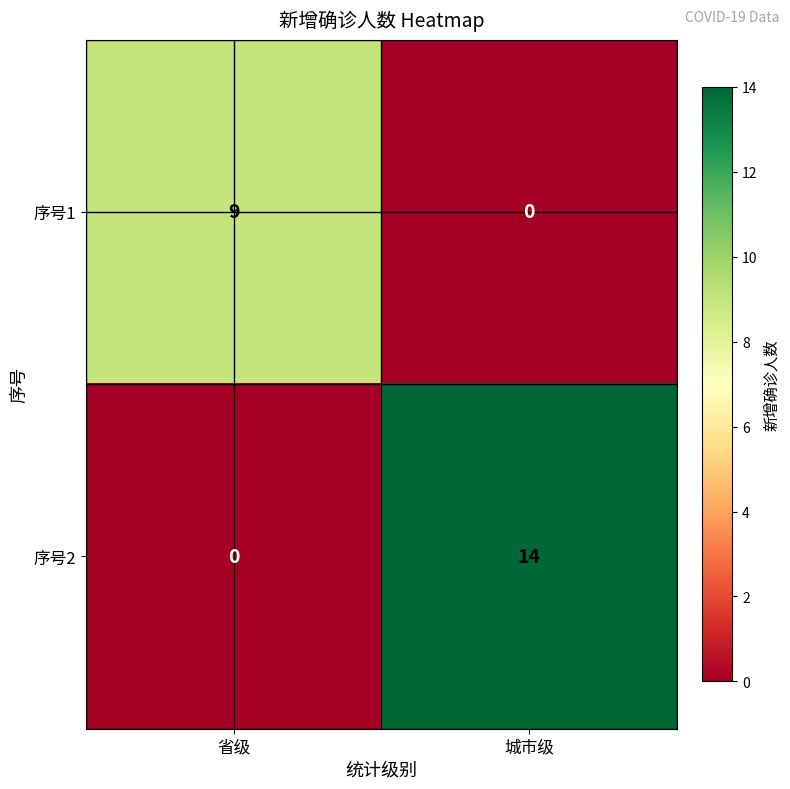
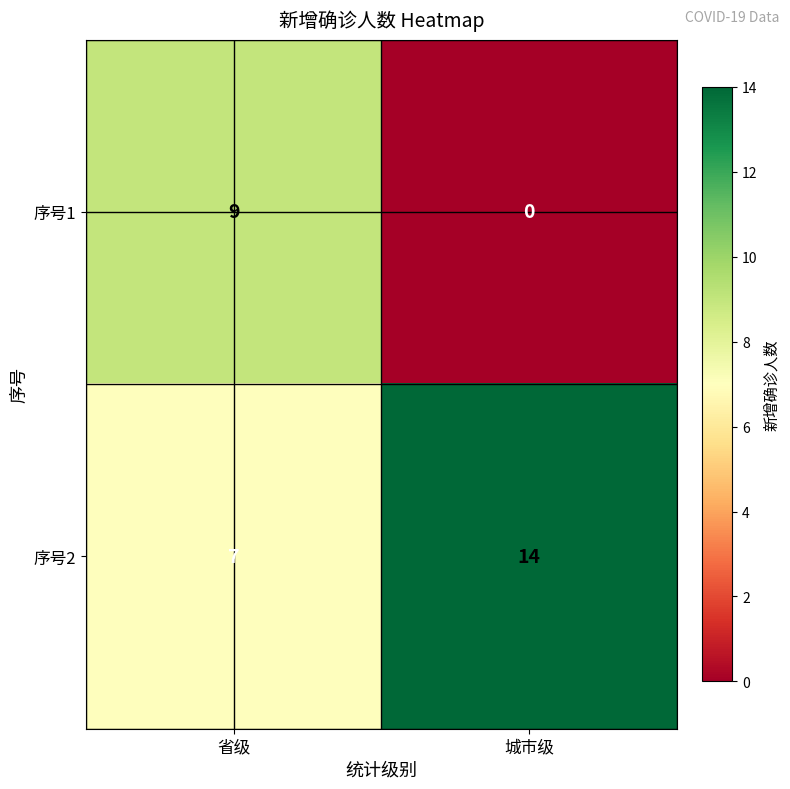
  {
    "序号1": {
      "省级": 9,
      "城市级": 0
    },
    "序号2": {
-     "省级": 0,
+     "省级": 7,
      "城市级": 14
    }
  }
